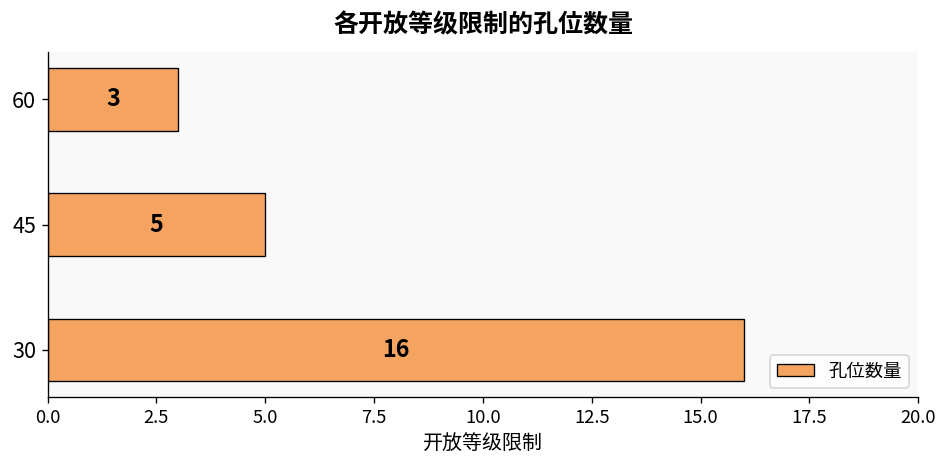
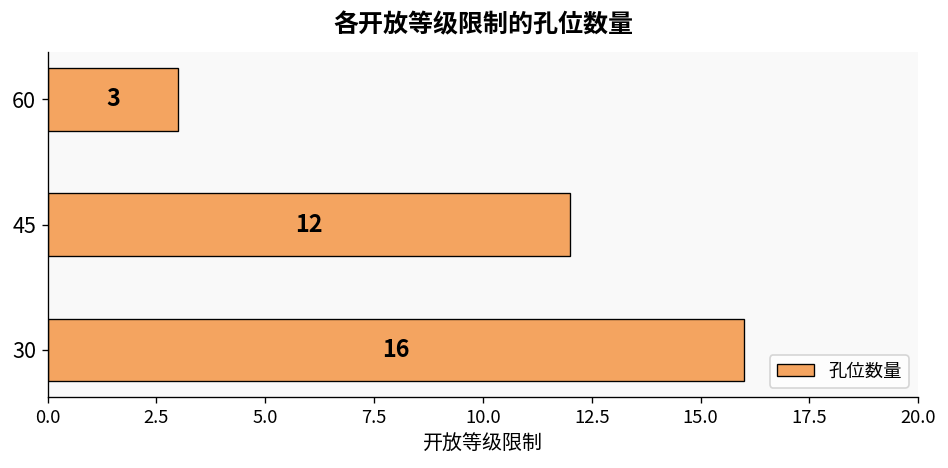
  {
    "60": 3,
-   "45": 5,
+   "45": 12,
    "30": 16
  }
